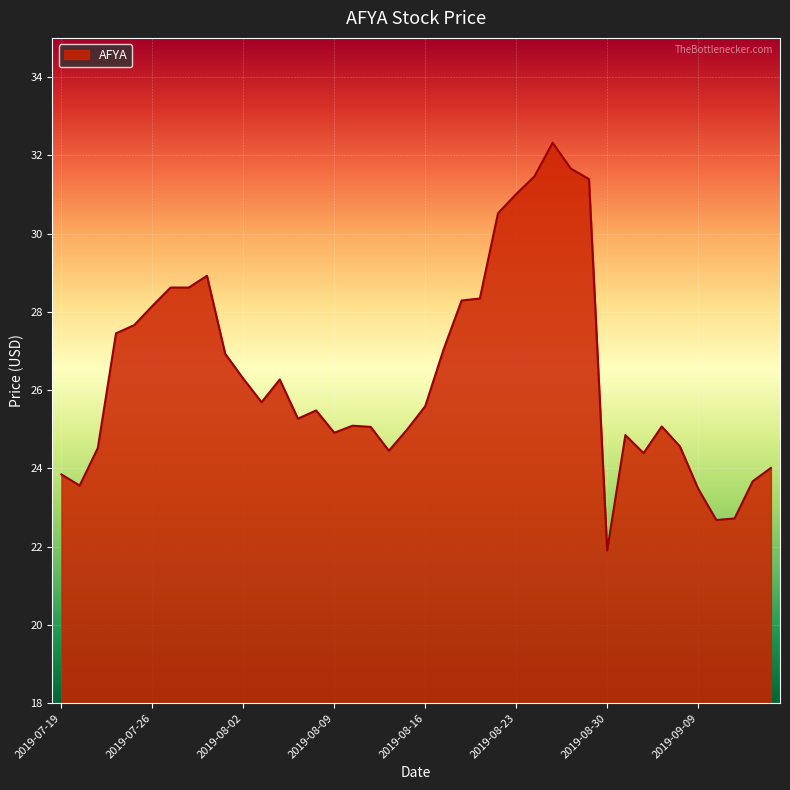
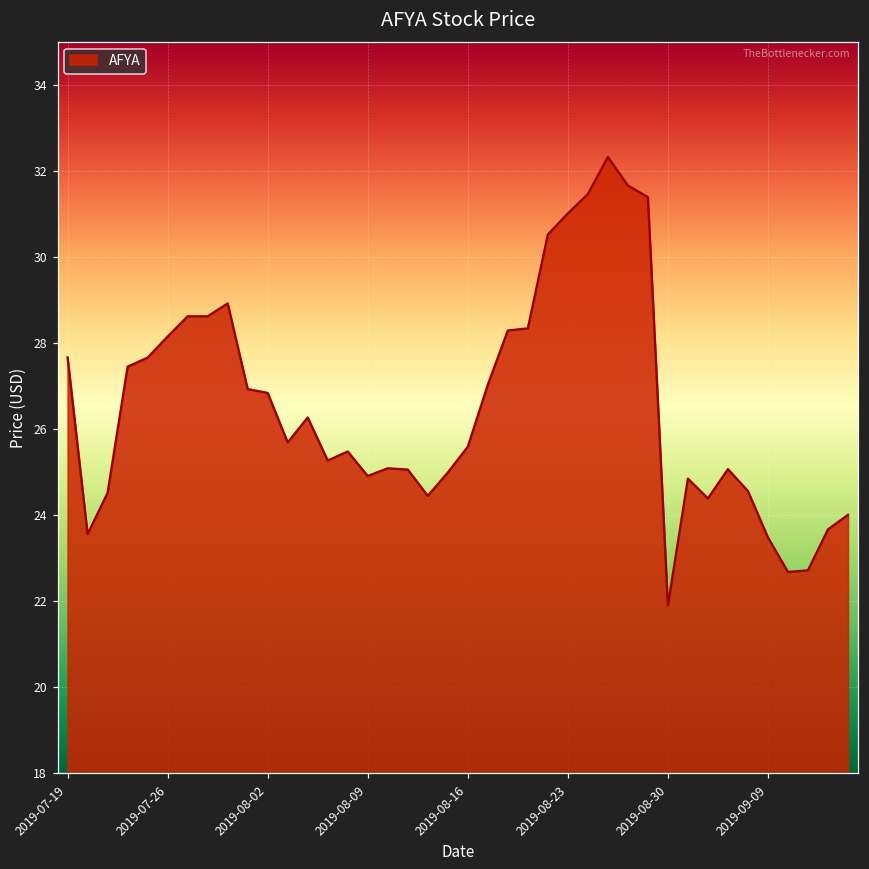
  {
-   "2019-07-19": 23.8,
+   "2019-07-19": 27.7,
    "2019-07-26": 28.2,
-   "2019-08-02": 26.3,
+   "2019-08-02": 26.8,
    "2019-08-09": 24.9,
    "2019-08-16": 25.6,
    "2019-08-23": 31.0,
    "2019-08-30": 21.9,
    "2019-09-09": 23.5
  }
